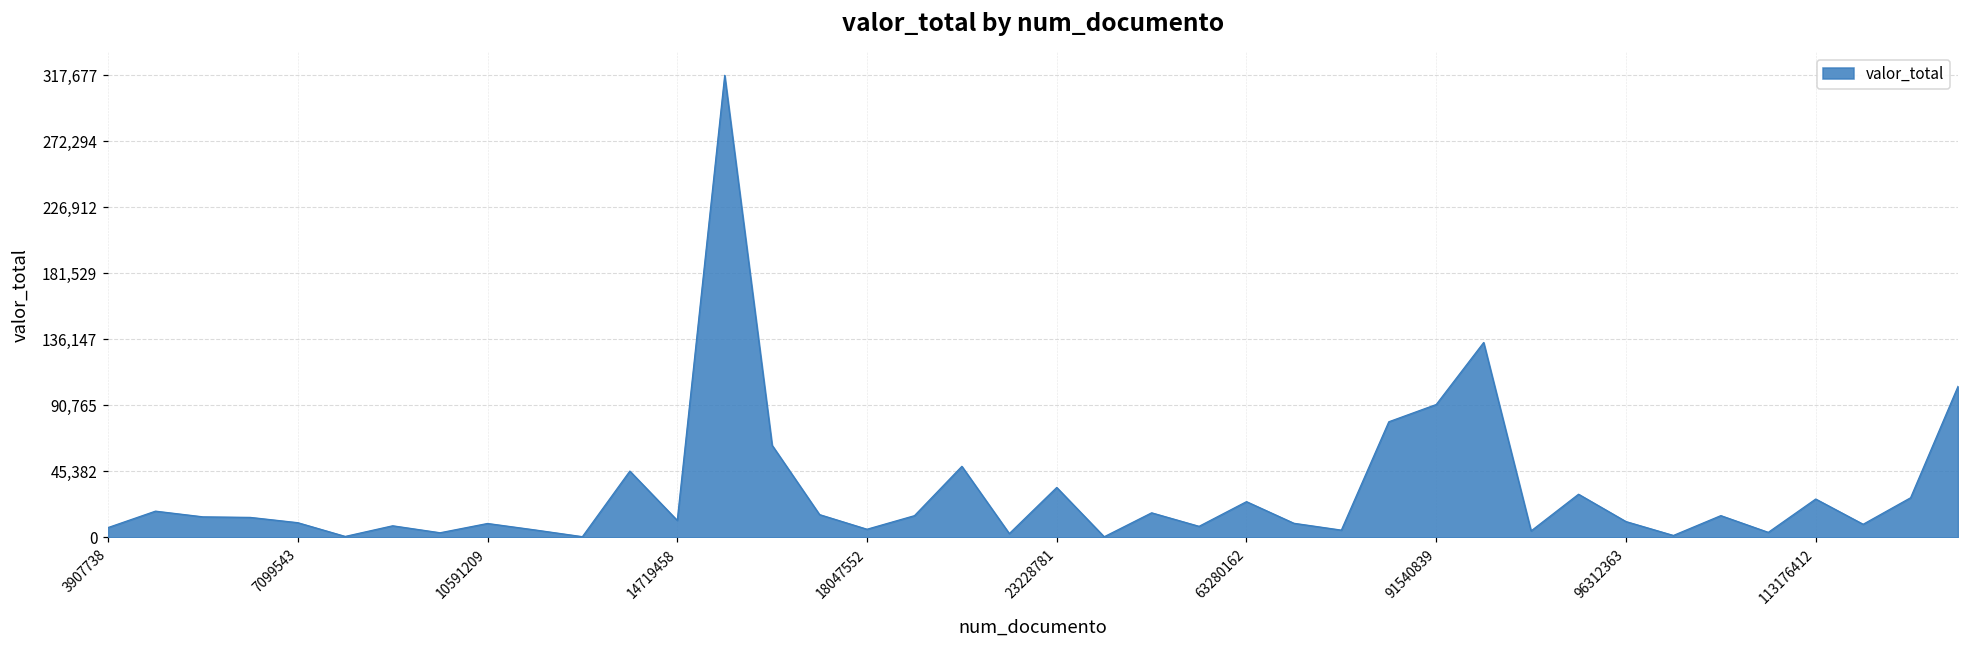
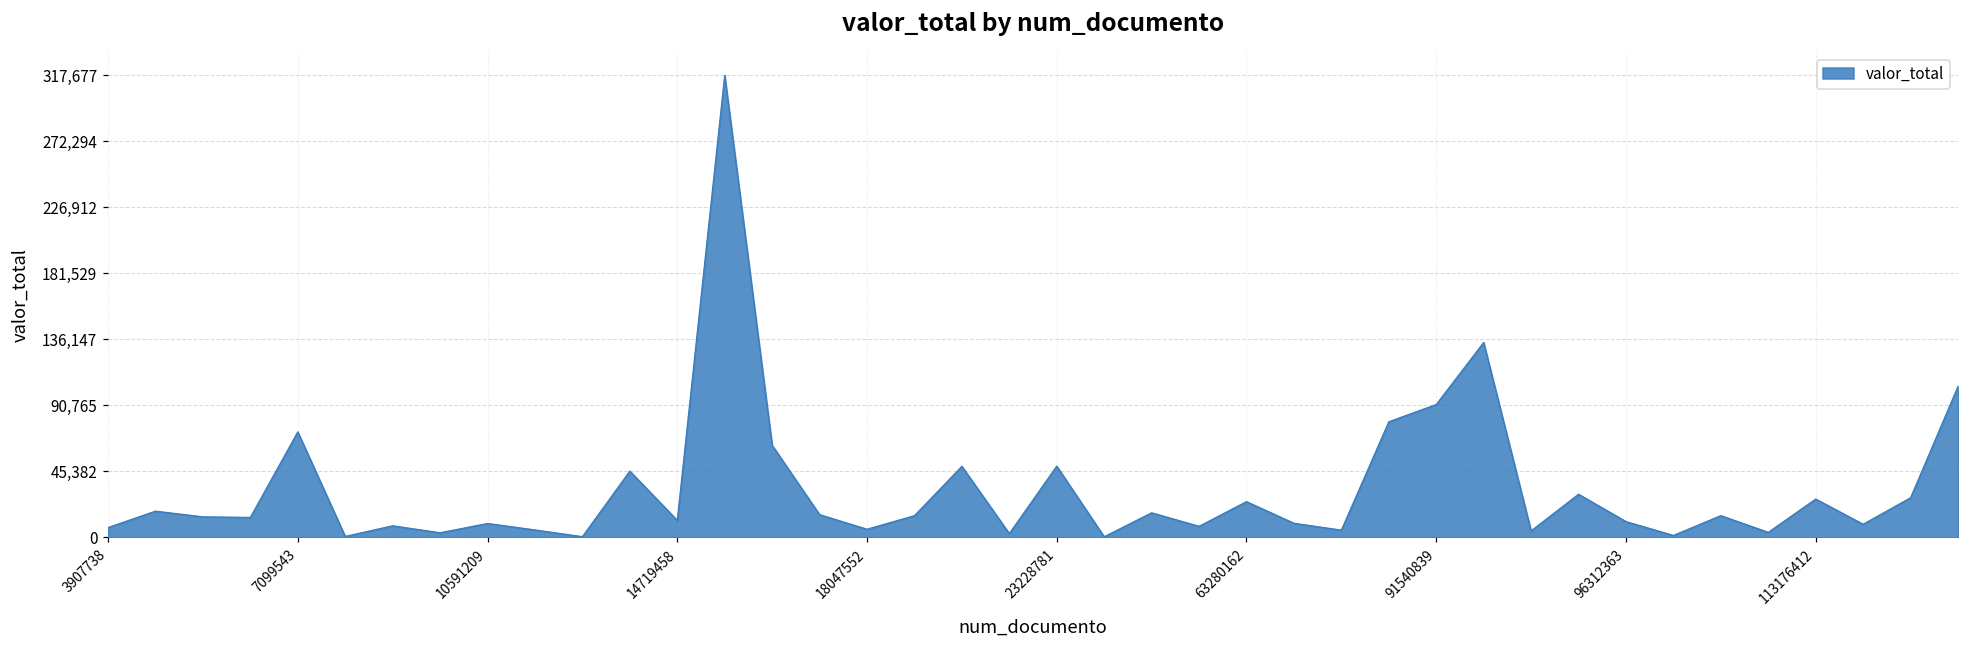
  {
    "3907738": "7,000",
-   "7099543": "10,000",
+   "7099543": "73,000",
    "10591209": "10,000",
    "14719458": "12,000",
    "18047552": "6,000",
-   "23228781": "34,000",
+   "23228781": "49,000",
    "63280162": "25,000",
    "91540839": "91,000",
    "96312363": "11,000",
    "113176412": "26,000"
  }
